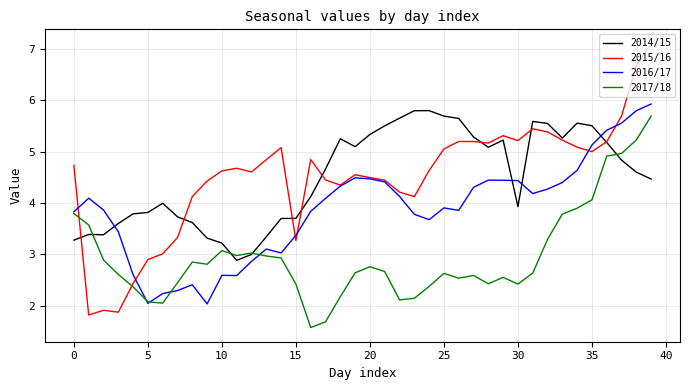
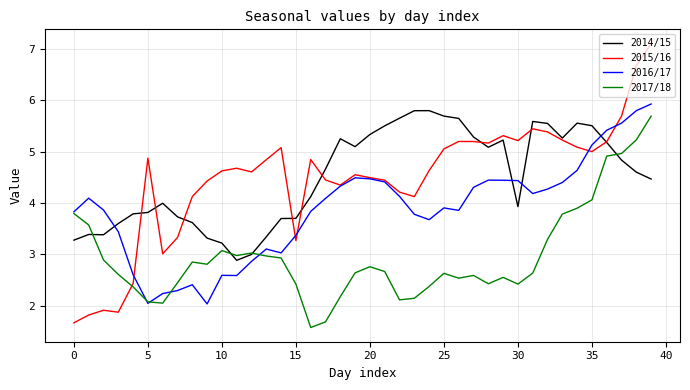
  {
    "2014/15": {
      "0": 3.3,
      "5": 3.8,
      "10": 3.2,
      "15": 3.7,
      "20": 5.3,
      "25": 5.7,
      "30": 3.9,
      "35": 5.5
    },
    "2015/16": {
-     "0": 4.7,
-     "5": 2.9,
+     "0": 1.7,
+     "5": 4.9,
      "10": 4.6,
      "15": 3.3,
      "25": 5.1,
      "30": 5.2,
      "35": 5.0
    },
    "2016/17": {
      "10": 2.6,
      "15": 3.4,
      "25": 3.9,
      "30": 4.4,
      "35": 5.1
    },
    "2017/18": {
      "10": 3.1,
      "15": 2.4,
      "20": 2.8,
      "25": 2.6,
      "30": 2.4,
      "35": 4.1
    }
  }
